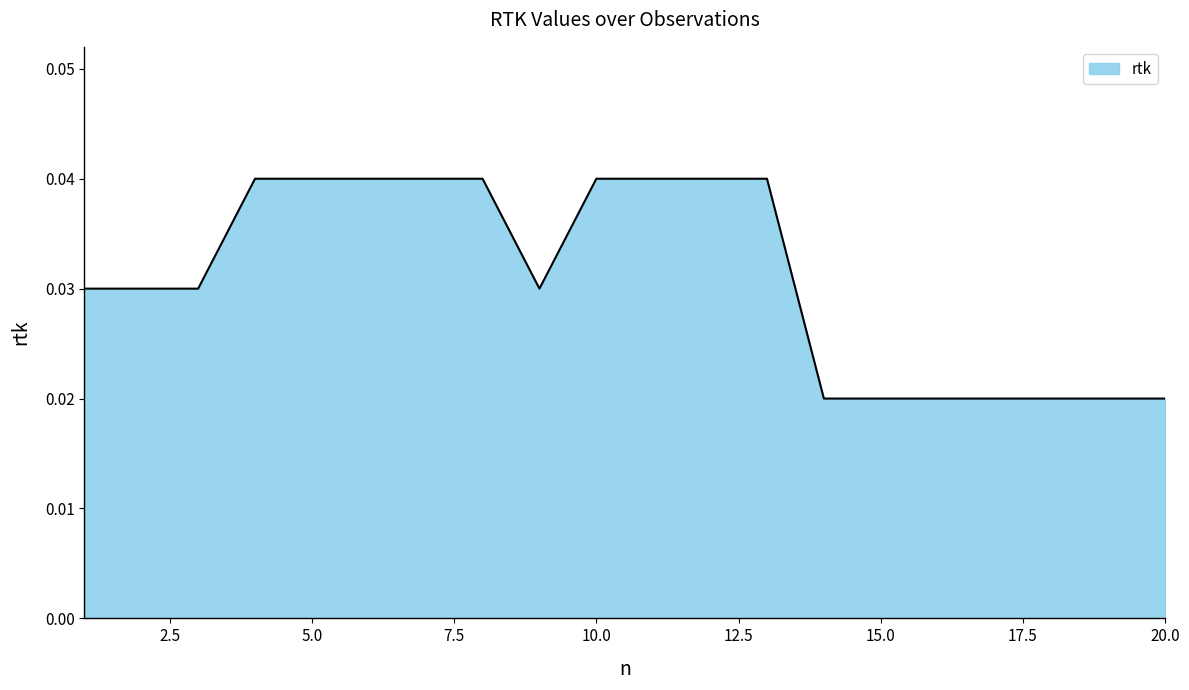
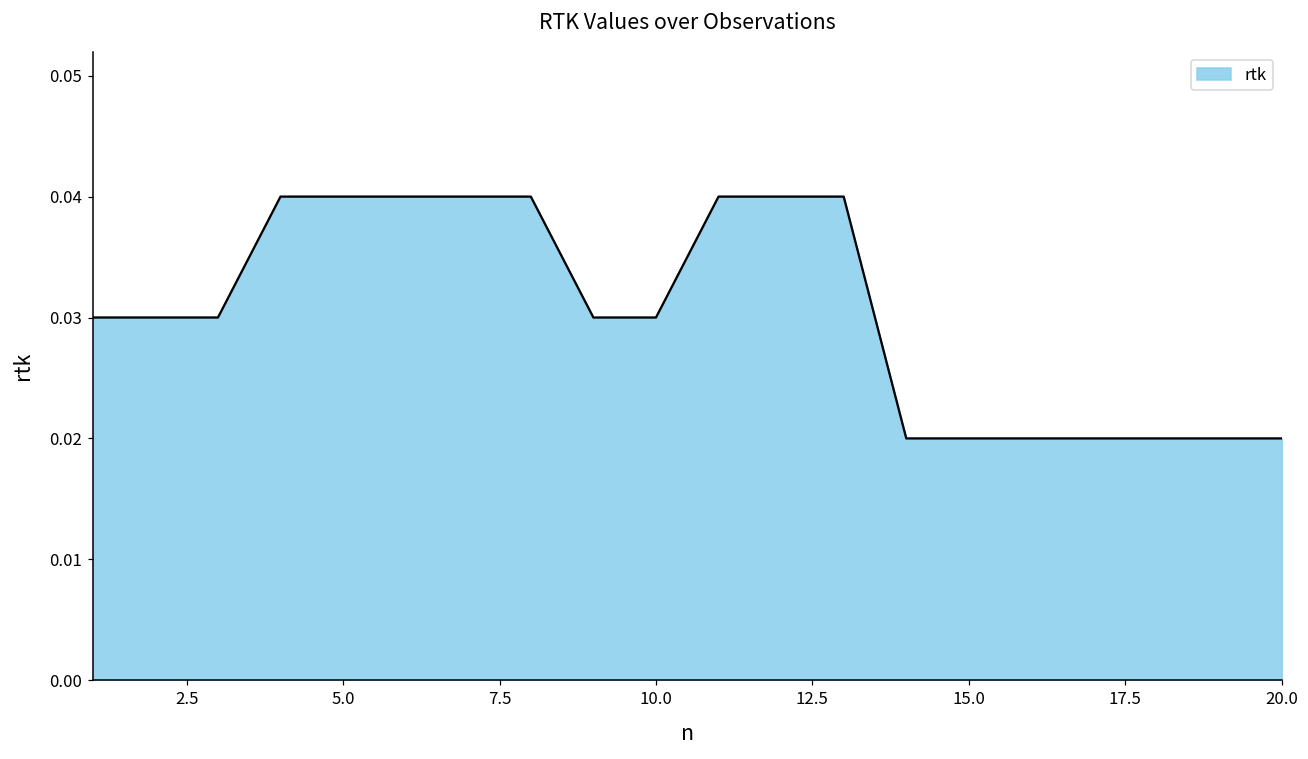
  {
    "5.0": 0.04,
-   "10.0": 0.04,
+   "10.0": 0.03,
    "15.0": 0.02,
    "20.0": 0.02
  }
